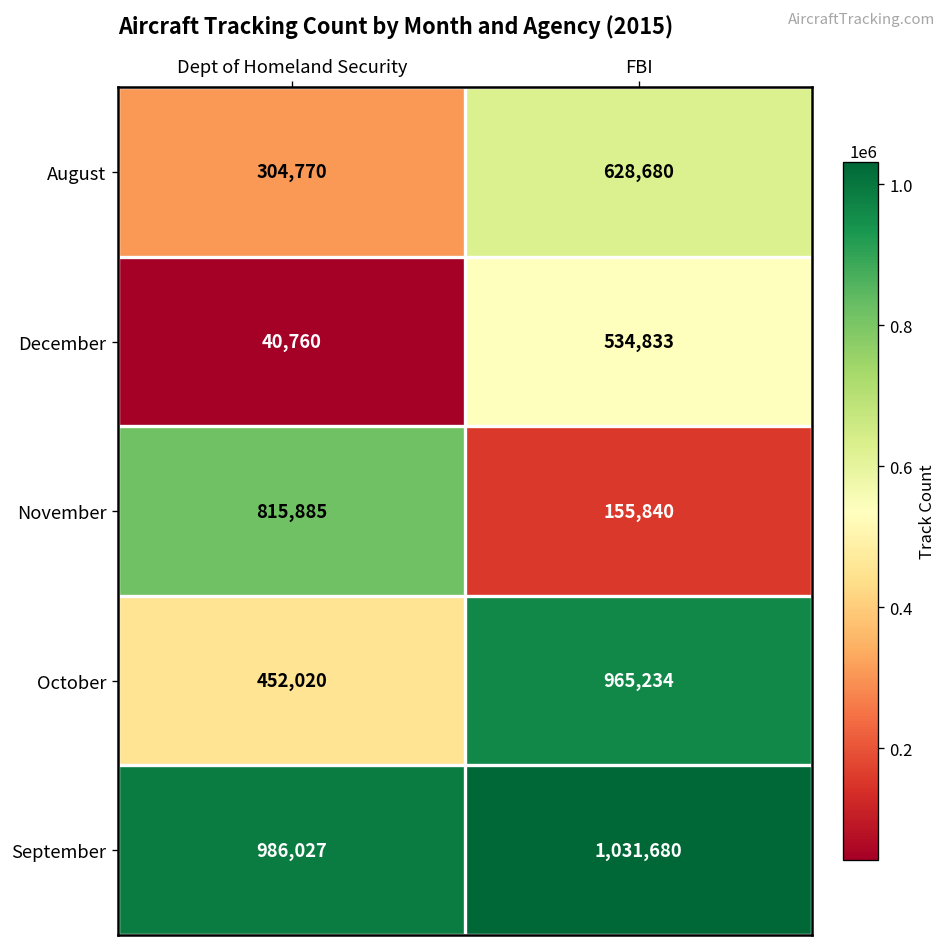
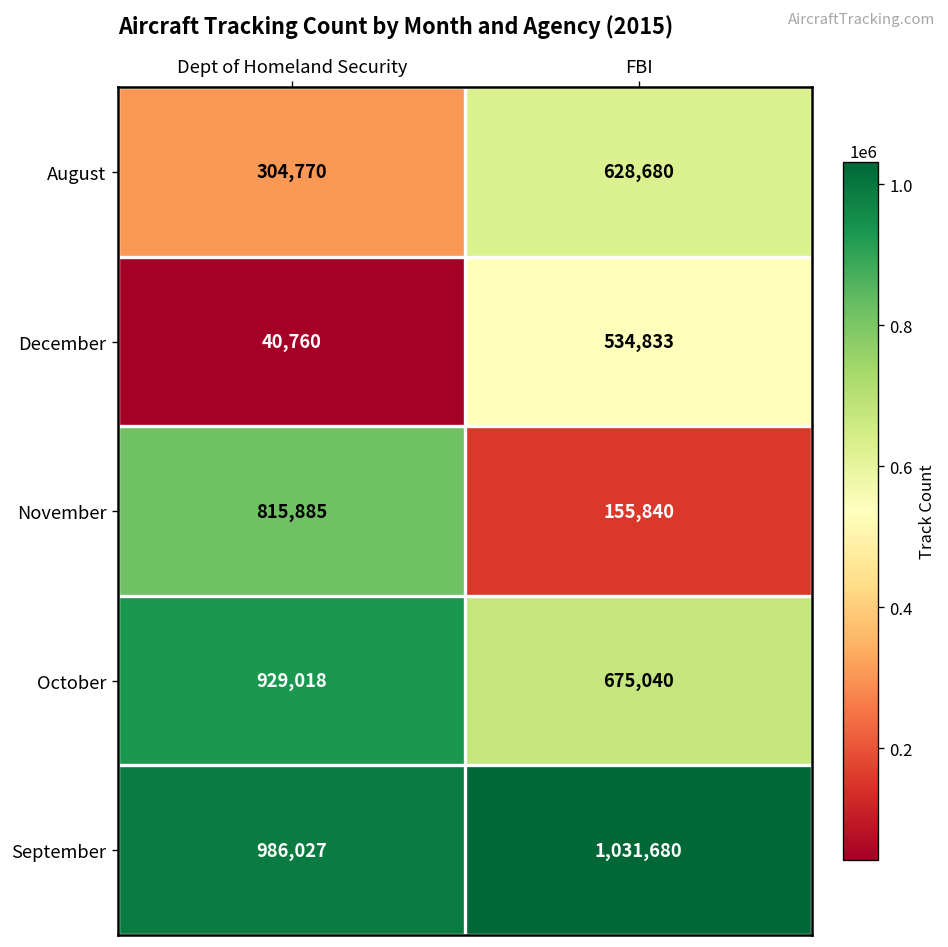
  {
    "August": {
      "Dept of Homeland Security": "304,770",
      "FBI": "628,680"
    },
    "December": {
      "Dept of Homeland Security": "40,760",
      "FBI": "534,833"
    },
    "November": {
      "Dept of Homeland Security": "815,885",
      "FBI": "155,840"
    },
    "October": {
-     "Dept of Homeland Security": "452,020",
-     "FBI": "965,234"
+     "Dept of Homeland Security": "929,018",
+     "FBI": "675,040"
    },
    "September": {
      "Dept of Homeland Security": "986,027",
      "FBI": "1,031,680"
    }
  }
